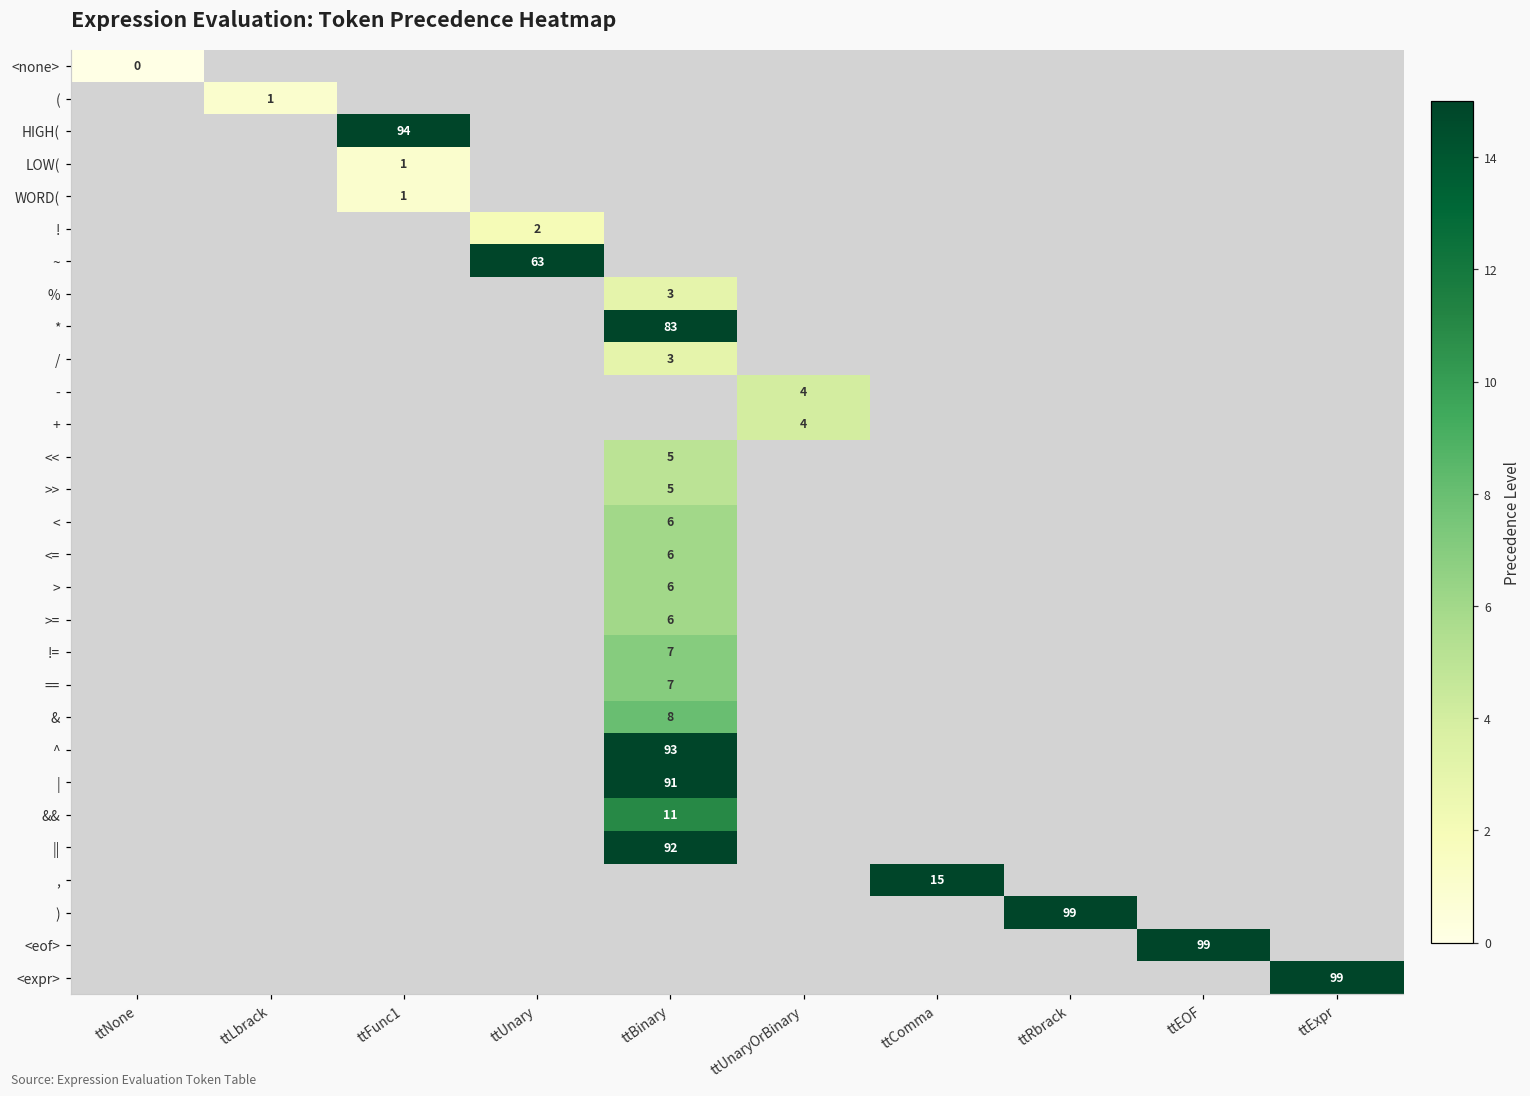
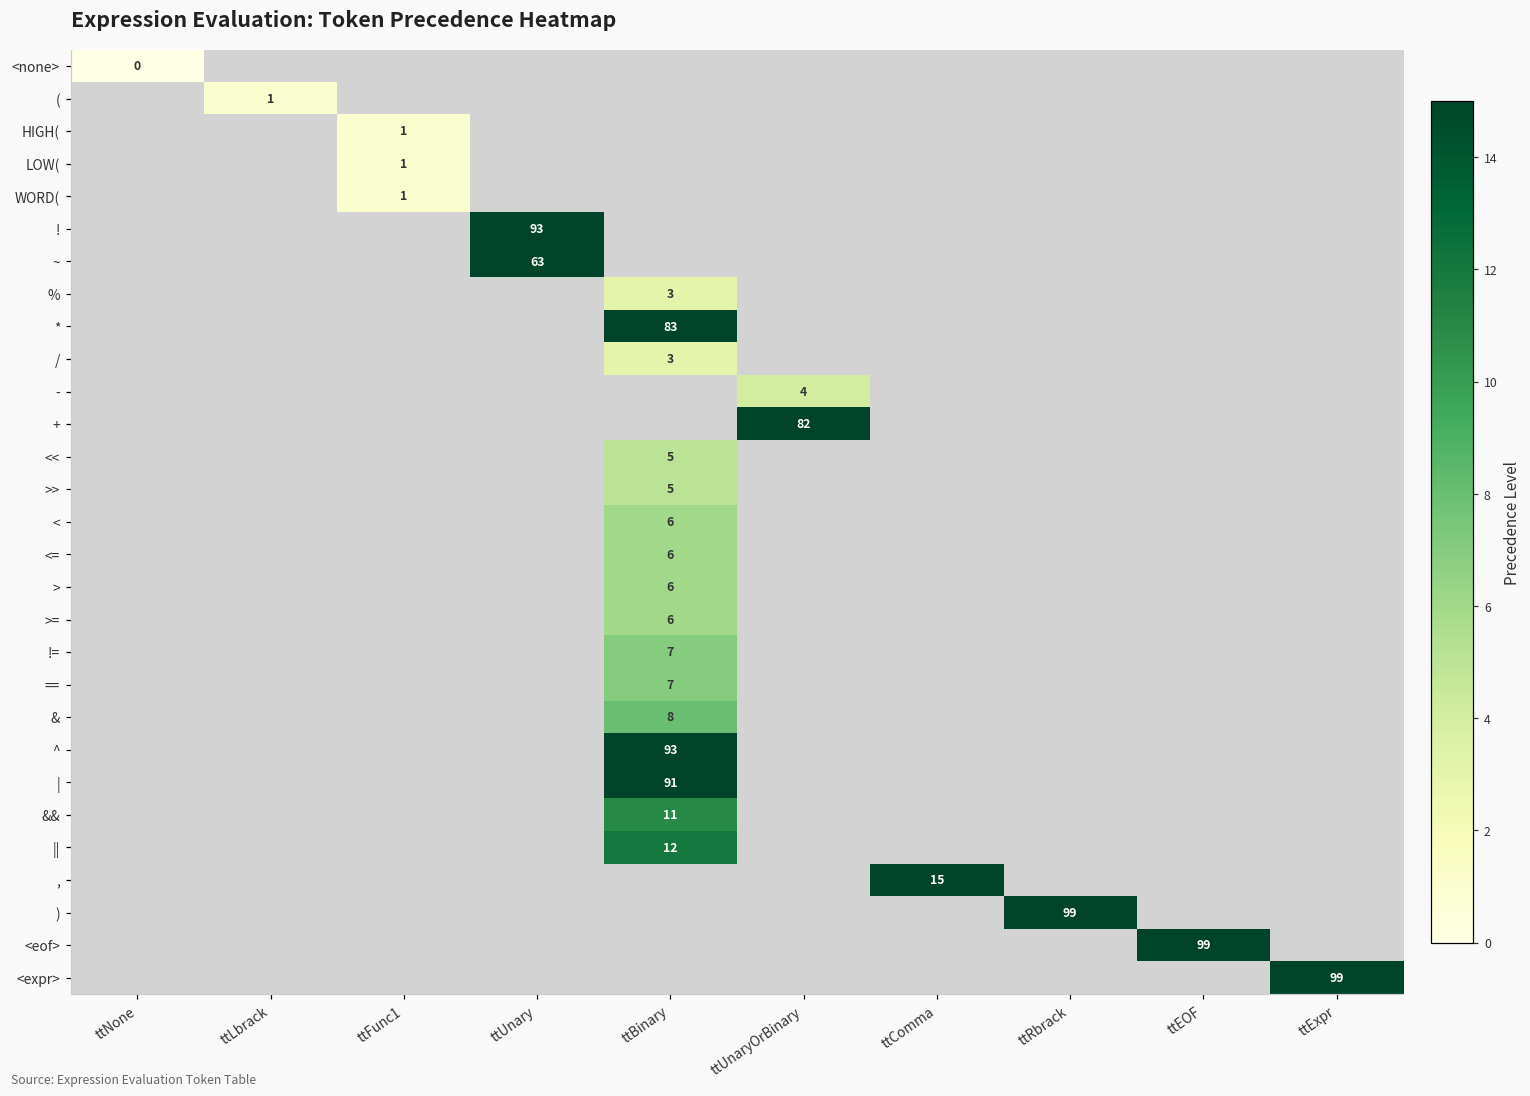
  {
    "<none>": {
      "ttNone": 0
    },
    "(": {
      "ttLbrack": 1
    },
    "HIGH(": {
-     "ttFunc1": 94
+     "ttFunc1": 1
    },
    "LOW(": {
      "ttFunc1": 1
    },
    "WORD(": {
      "ttFunc1": 1
    },
    "!": {
-     "ttUnary": 2
+     "ttUnary": 93
    },
    "~": {
      "ttUnary": 63
    },
    "%": {
      "ttBinary": 3
    },
    "*": {
      "ttBinary": 83
    },
    "/": {
      "ttBinary": 3
    },
    "-": {
      "ttUnaryOrBinary": 4
    },
    "+": {
-     "ttUnaryOrBinary": 4
+     "ttUnaryOrBinary": 82
    },
    "<<": {
      "ttBinary": 5
    },
    ">>": {
      "ttBinary": 5
    },
    "<": {
      "ttBinary": 6
    },
    "<=": {
      "ttBinary": 6
    },
    ">": {
      "ttBinary": 6
    },
    ">=": {
      "ttBinary": 6
    },
    "!=": {
      "ttBinary": 7
    },
    "==": {
      "ttBinary": 7
    },
    "&": {
      "ttBinary": 8
    },
    "^": {
      "ttBinary": 93
    },
    "|": {
      "ttBinary": 91
    },
    "&&": {
      "ttBinary": 11
    },
    "||": {
-     "ttBinary": 92
+     "ttBinary": 12
    },
    ",": {
      "ttComma": 15
    },
    ")": {
      "ttRbrack": 99
    },
    "<eof>": {
      "ttEOF": 99
    },
    "<expr>": {
      "ttExpr": 99
    }
  }
